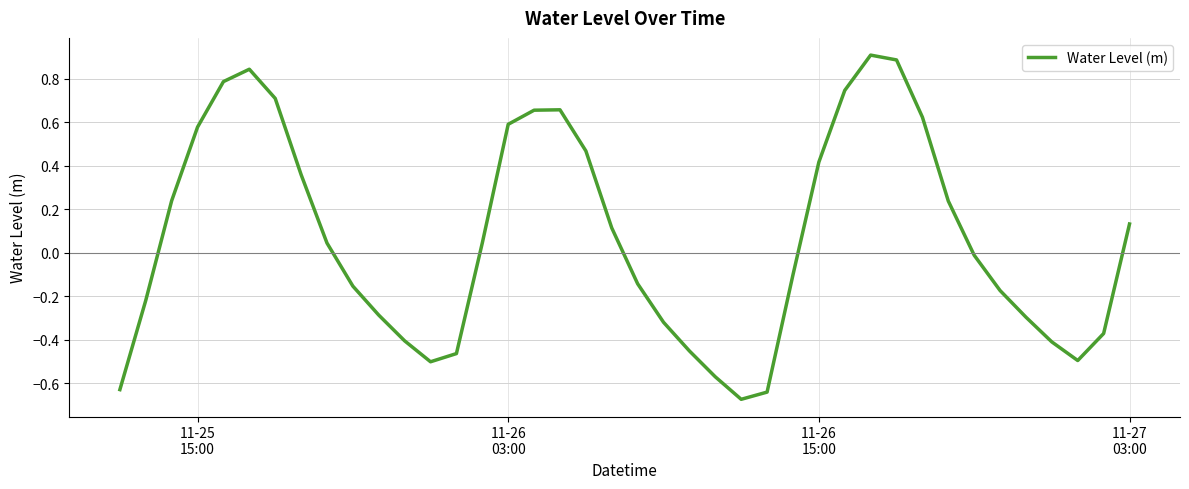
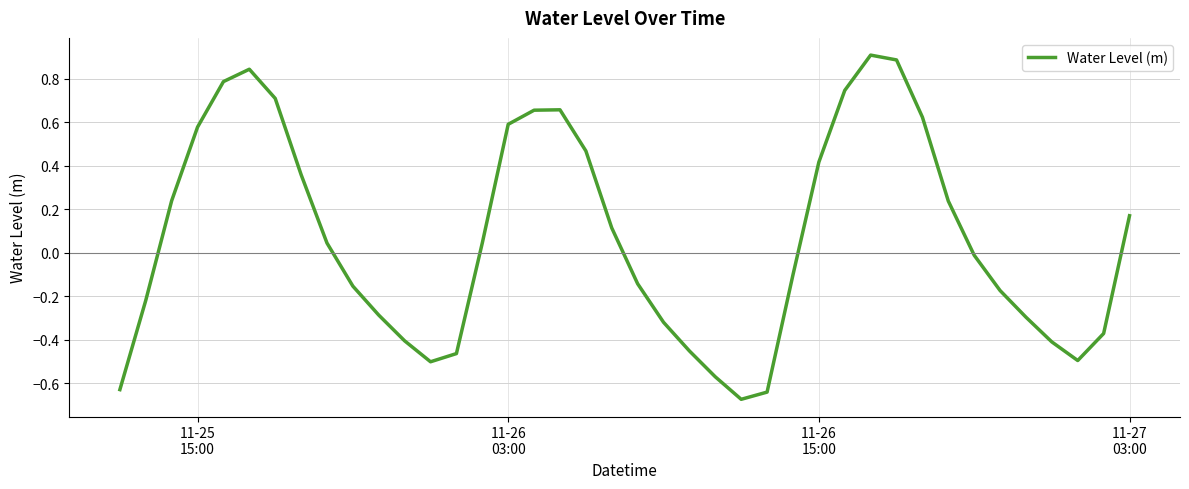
  {
    "11-25 15:00": 0.58,
    "11-26 03:00": 0.59,
    "11-26 15:00": 0.42,
-   "11-27 03:00": 0.13
+   "11-27 03:00": 0.17
  }
